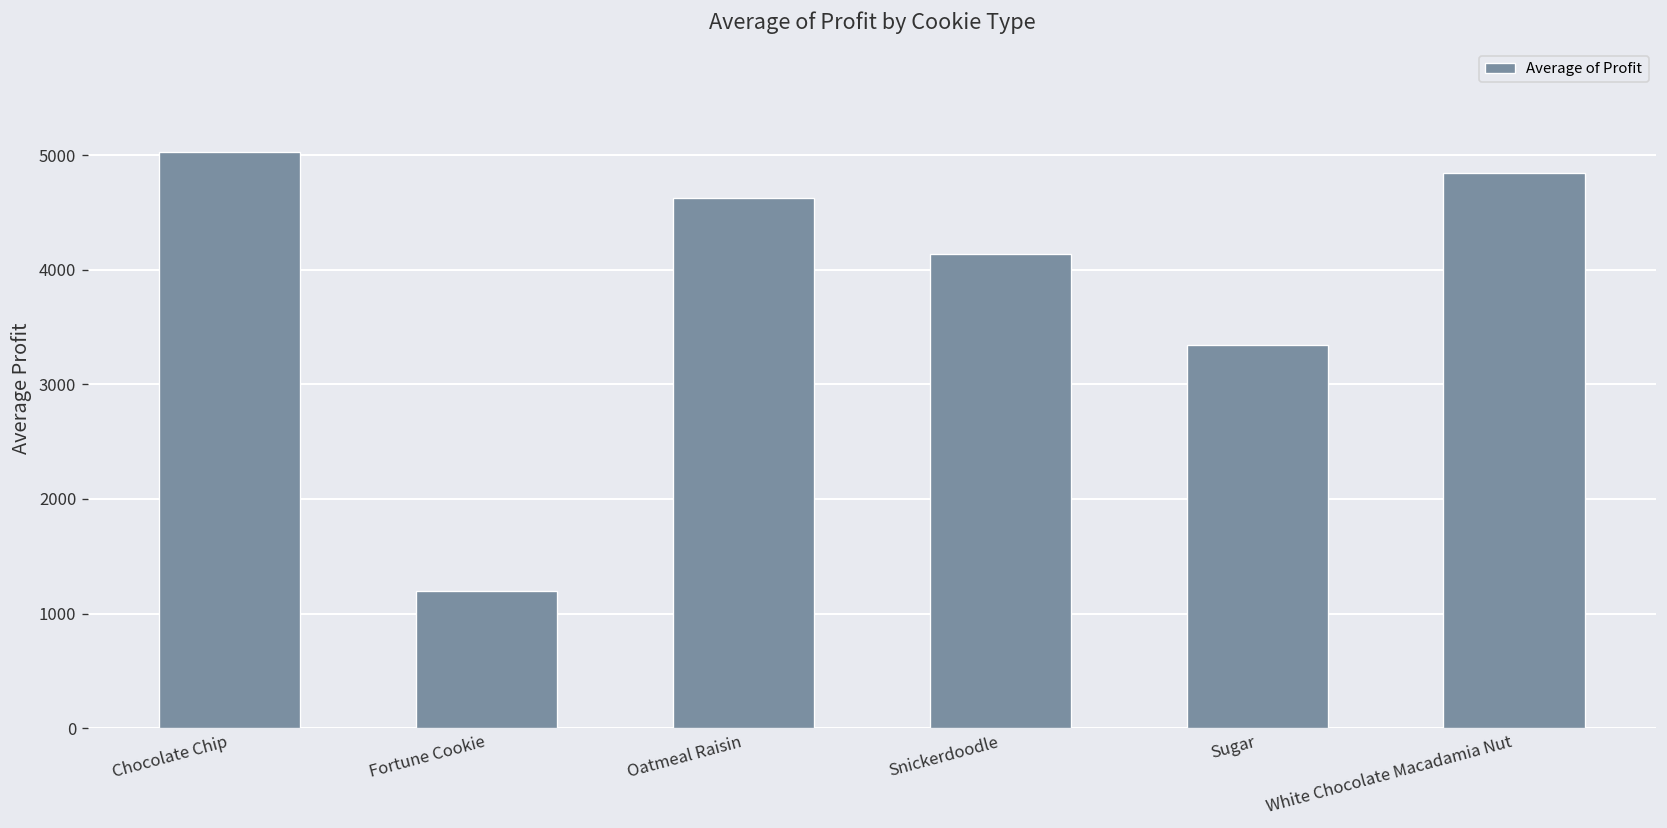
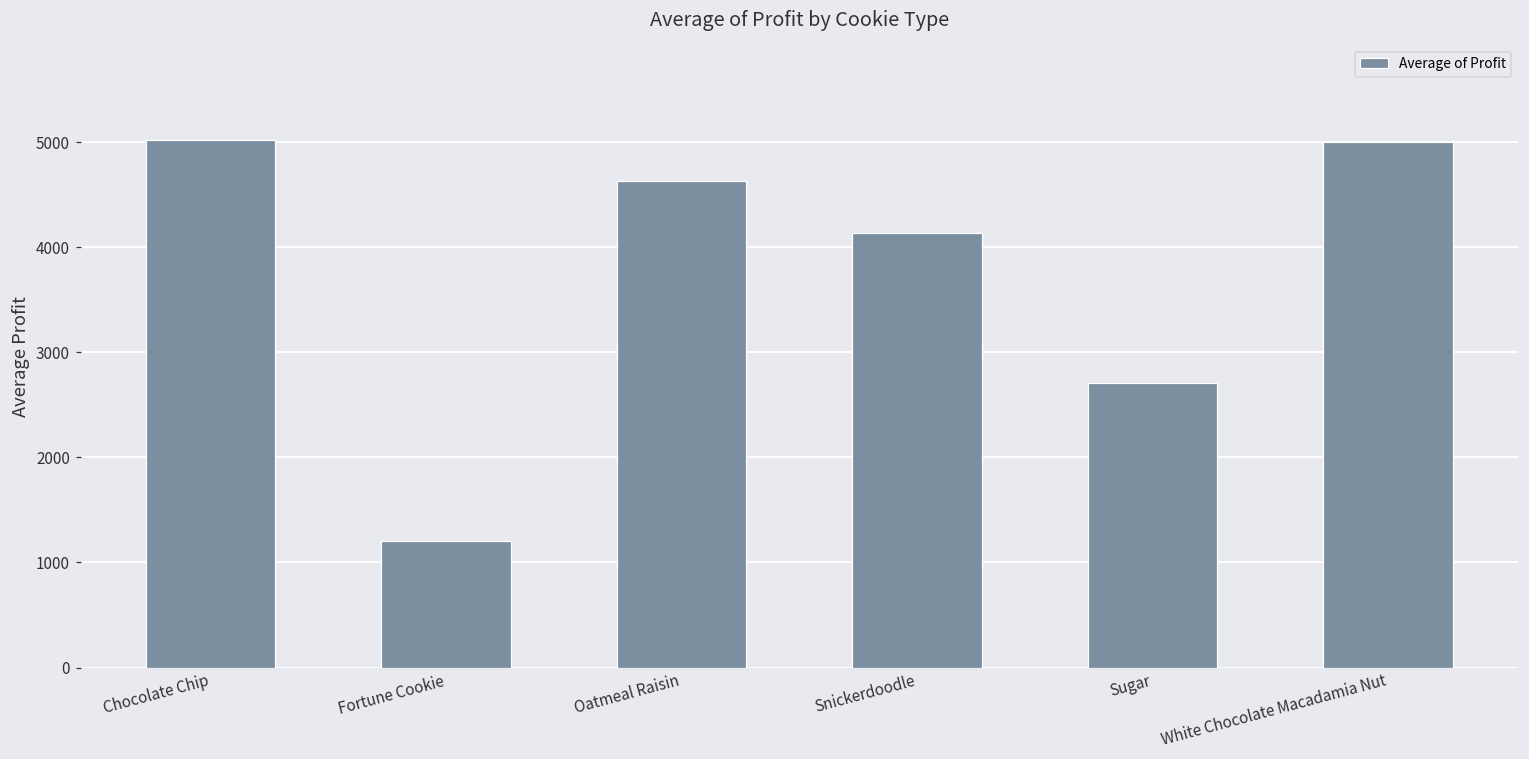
  {
    "Chocolate Chip": 5000,
    "Fortune Cookie": 1200,
    "Oatmeal Raisin": 4600,
    "Snickerdoodle": 4100,
-   "Sugar": 3300,
-   "White Chocolate Macadamia Nut": 4800
+   "Sugar": 2700,
+   "White Chocolate Macadamia Nut": 5000
  }
